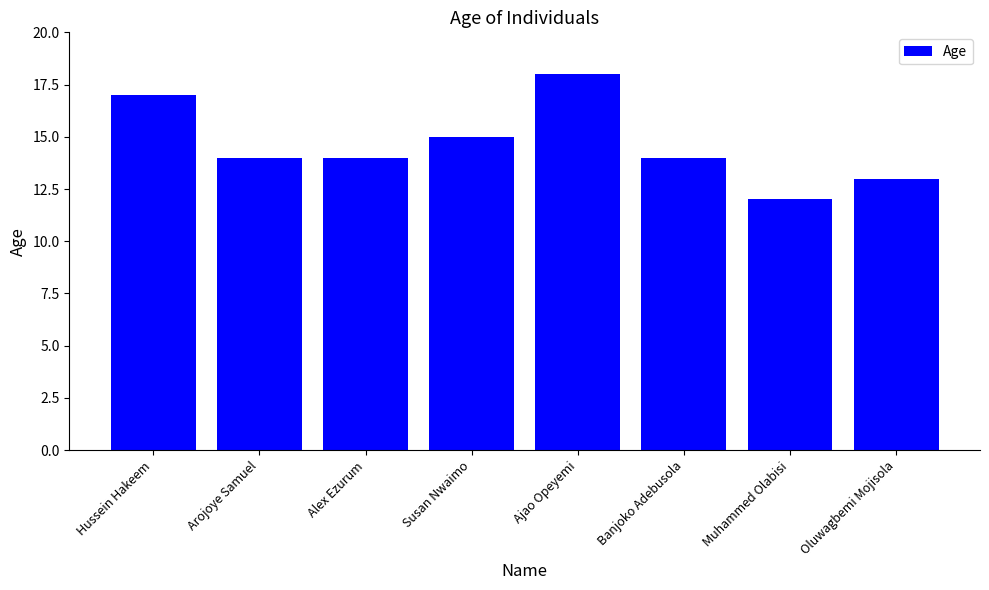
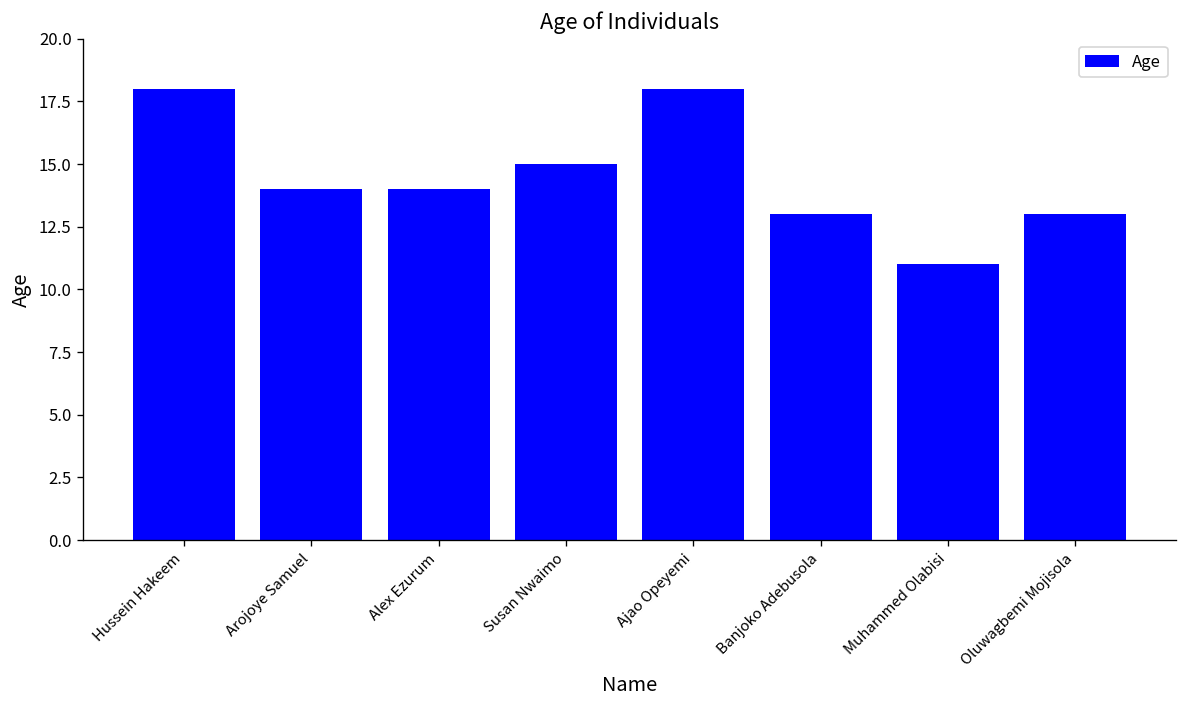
  {
-   "Hussein Hakeem": 17,
+   "Hussein Hakeem": 18,
    "Arojoye Samuel": 14,
    "Alex Ezurum": 14,
    "Susan Nwaimo": 15,
    "Ajao Opeyemi": 18,
-   "Banjoko Adebusola": 14,
-   "Muhammed Olabisi": 12,
+   "Banjoko Adebusola": 13,
+   "Muhammed Olabisi": 11,
    "Oluwagbemi Mojisola": 13
  }
